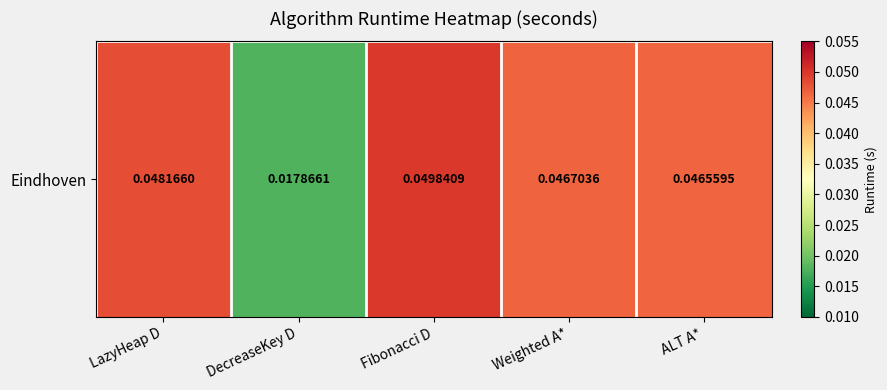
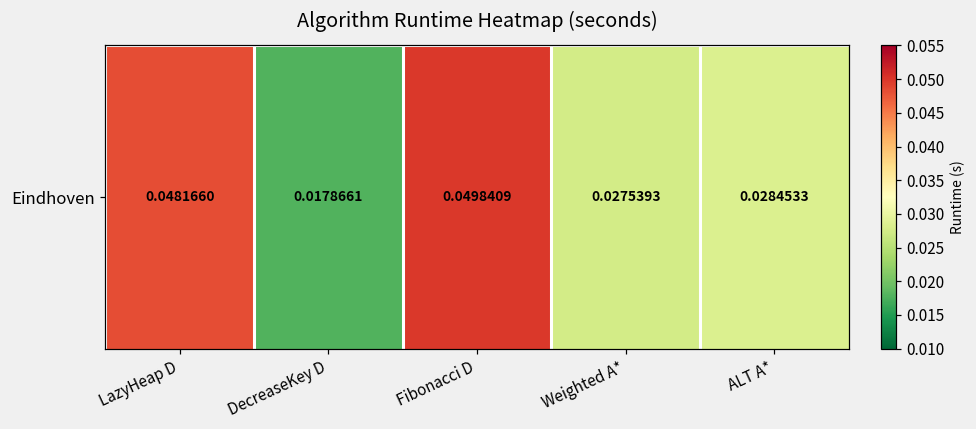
  {
    "Eindhoven": {
      "LazyHeap D": 0.0481660,
      "DecreaseKey D": 0.0178661,
      "Fibonacci D": 0.0498409,
-     "Weighted A*": 0.0467036,
-     "ALT A*": 0.0465595
+     "Weighted A*": 0.0275393,
+     "ALT A*": 0.0284533
    }
  }
